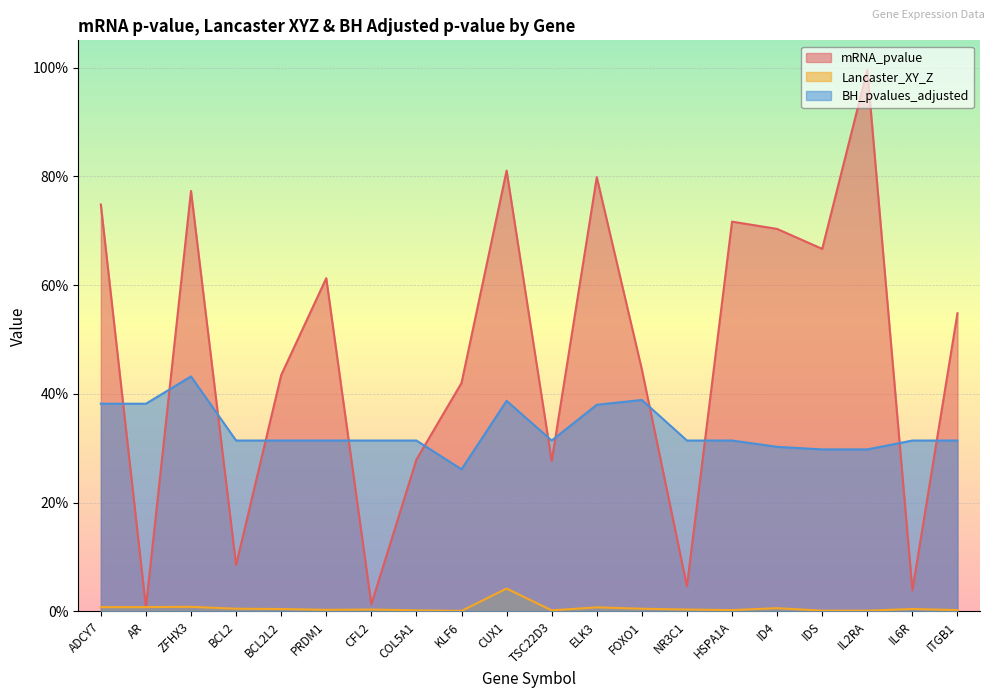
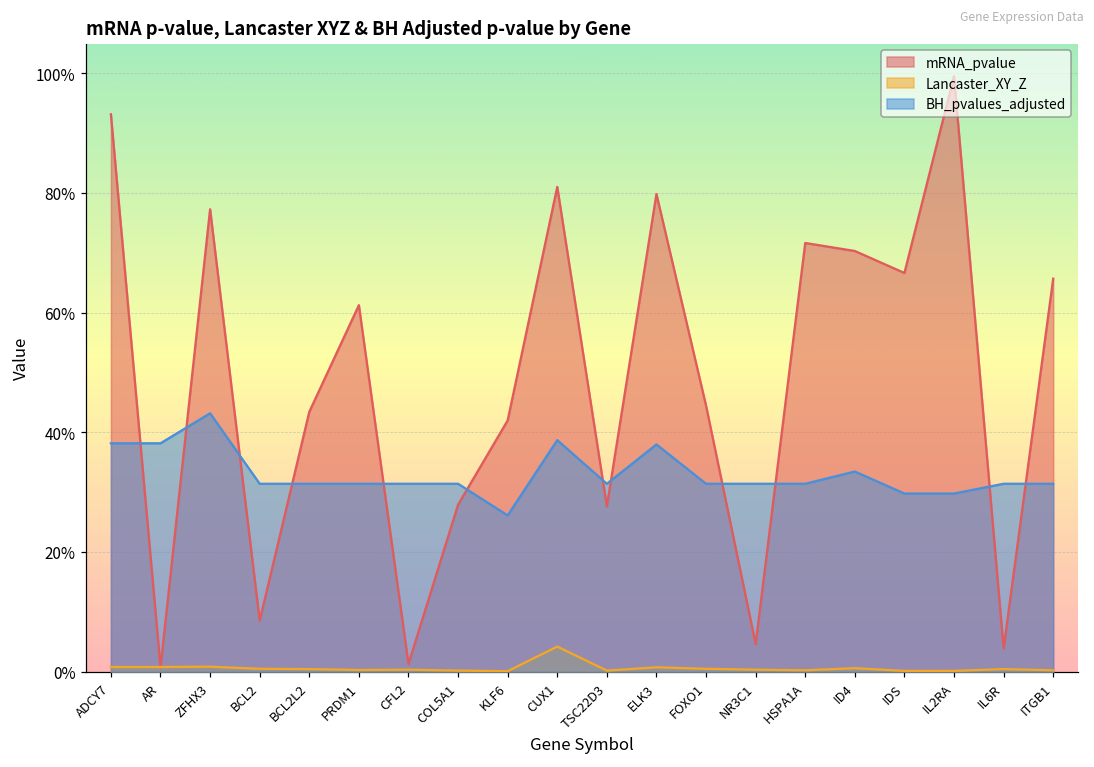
  {
    "mRNA_pvalue": {
-     "ADCY7": "75%",
+     "ADCY7": "93%",
      "ZFHX3": "77%",
      "BCL2": "9%",
      "BCL2L2": "43%",
      "PRDM1": "61%",
      "CFL2": "1%",
      "COL5A1": "28%",
      "KLF6": "42%",
      "CUX1": "81%",
      "TSC22D3": "28%",
      "ELK3": "80%",
      "FOXO1": "44%",
      "NR3C1": "5%",
      "HSPA1A": "72%",
      "ID4": "70%",
      "IDS": "67%",
      "IL6R": "4%",
-     "ITGB1": "55%"
+     "ITGB1": "66%"
    },
    "Lancaster_XY_Z": {
      "ADCY7": "1%",
      "ZFHX3": "1%",
      "BCL2": "1%",
      "BCL2L2": "0%",
      "PRDM1": "0%",
      "CFL2": "0%",
      "COL5A1": "0%",
      "KLF6": "0%",
      "CUX1": "4%",
      "TSC22D3": "0%",
      "ELK3": "1%",
      "FOXO1": "1%",
      "NR3C1": "0%",
      "HSPA1A": "0%",
      "ID4": "1%",
      "IDS": "0%",
      "IL2RA": "0%",
      "IL6R": "0%",
      "ITGB1": "0%"
    },
    "BH_pvalues_adjusted": {
      "ADCY7": "38%",
      "AR": "38%",
      "ZFHX3": "43%",
      "BCL2": "31%",
      "BCL2L2": "31%",
      "PRDM1": "31%",
      "CFL2": "31%",
      "COL5A1": "31%",
      "KLF6": "26%",
      "CUX1": "39%",
      "TSC22D3": "31%",
      "ELK3": "38%",
-     "FOXO1": "39%",
+     "FOXO1": "31%",
      "NR3C1": "31%",
      "HSPA1A": "31%",
-     "ID4": "30%",
+     "ID4": "33%",
      "IDS": "30%",
      "IL2RA": "30%",
      "IL6R": "31%",
      "ITGB1": "31%"
    }
  }
